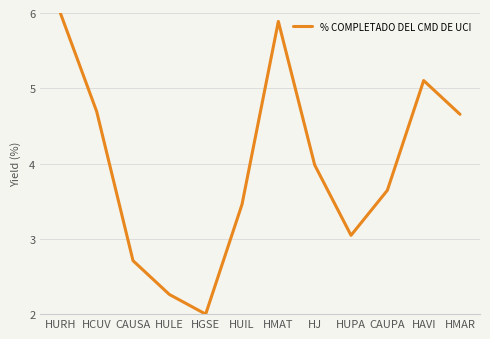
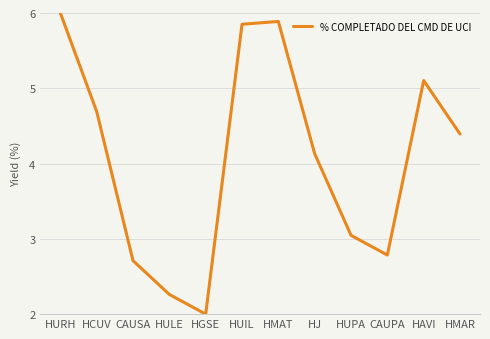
  {
    "HURH": 6.0,
    "HCUV": 4.7,
    "CAUSA": 2.7,
    "HULE": 2.3,
    "HGSE": 2.0,
-   "HUIL": 3.5,
+   "HUIL": 5.9,
    "HMAT": 5.9,
-   "HJ": 4.0,
+   "HJ": 4.1,
    "HUPA": 3.0,
-   "CAUPA": 3.6,
+   "CAUPA": 2.8,
    "HAVI": 5.1,
-   "HMAR": 4.7
+   "HMAR": 4.4
  }
